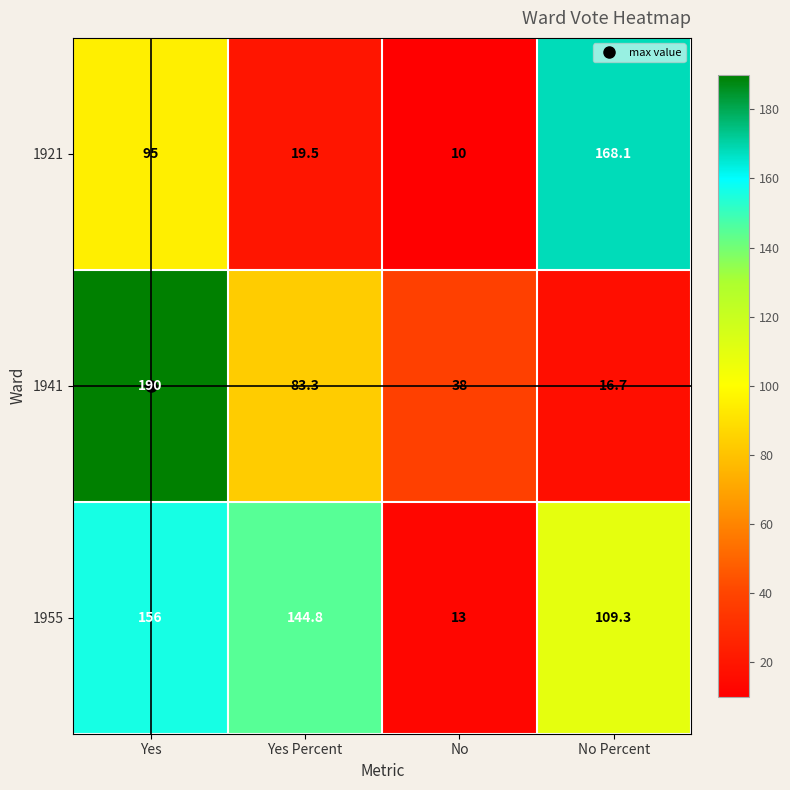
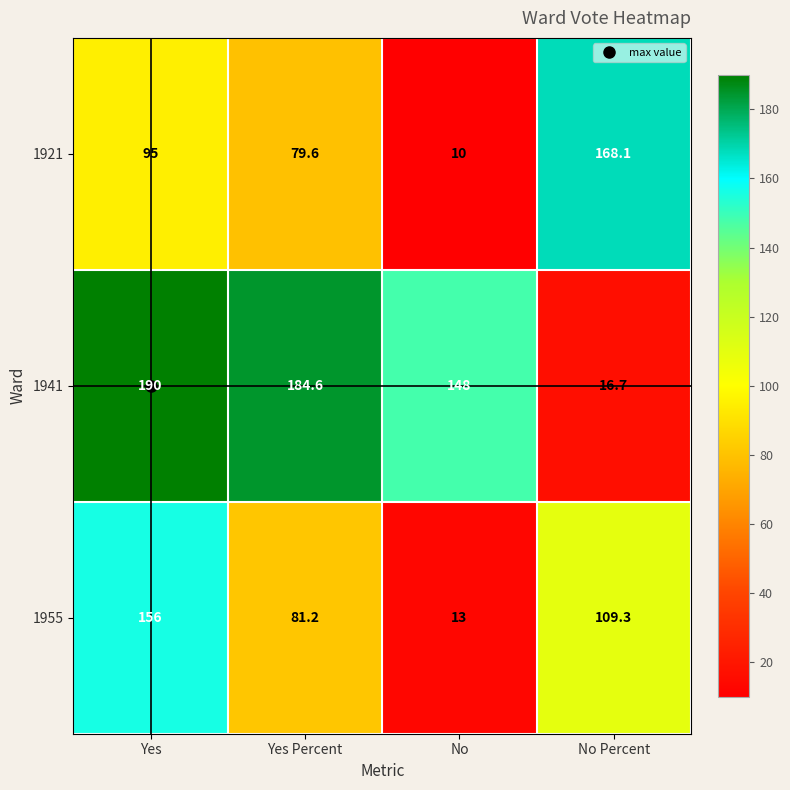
  {
    "1921": {
      "Yes": 95,
-     "Yes Percent": 19.5,
+     "Yes Percent": 79.6,
      "No": 10,
      "No Percent": 168.1
    },
    "1941": {
-     "Yes Percent": 83.3,
-     "No": 38,
+     "Yes Percent": 184.6,
+     "No": 148,
      "No Percent": 16.7
    },
    "1955": {
      "Yes": 156,
-     "Yes Percent": 144.8,
+     "Yes Percent": 81.2,
      "No": 13,
      "No Percent": 109.3
    }
  }
